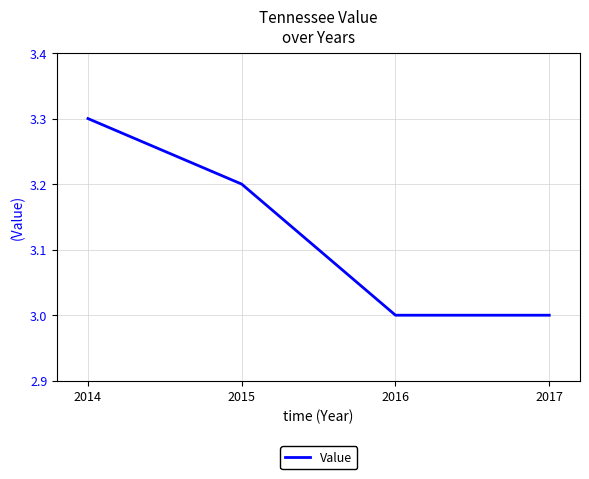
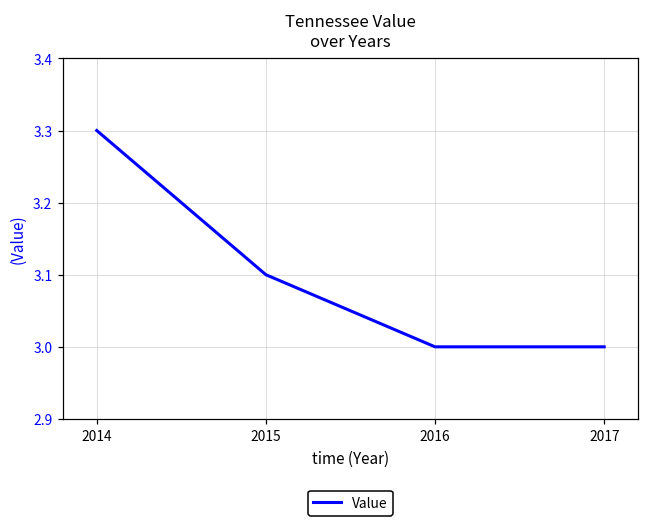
  {
    "2014": 3.3,
-   "2015": 3.2,
+   "2015": 3.1,
    "2016": 3.0,
    "2017": 3.0
  }
